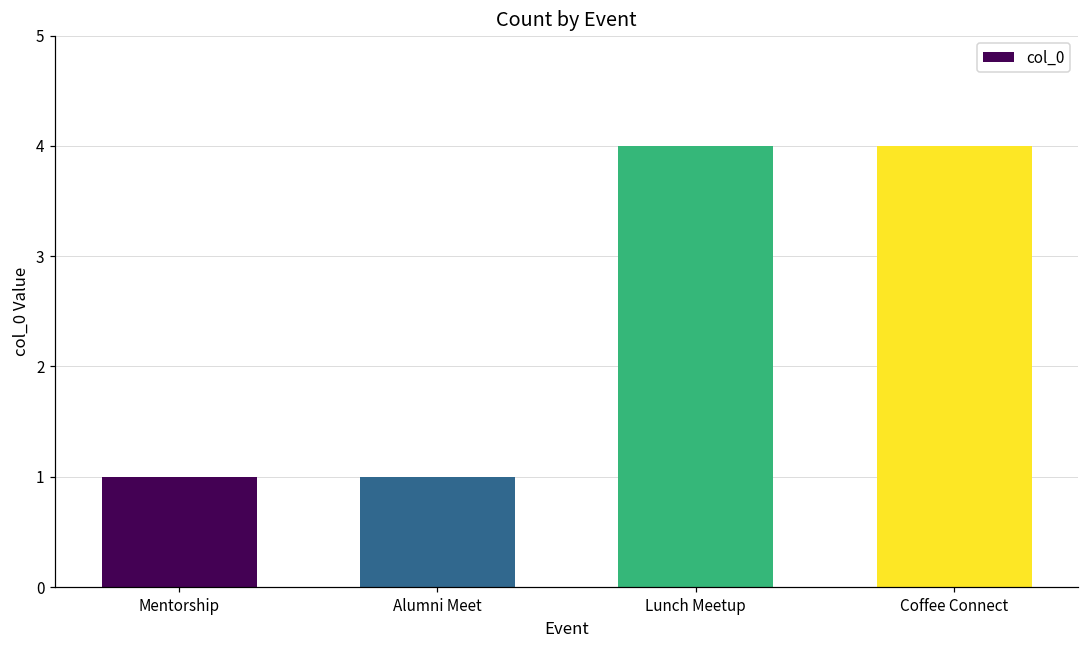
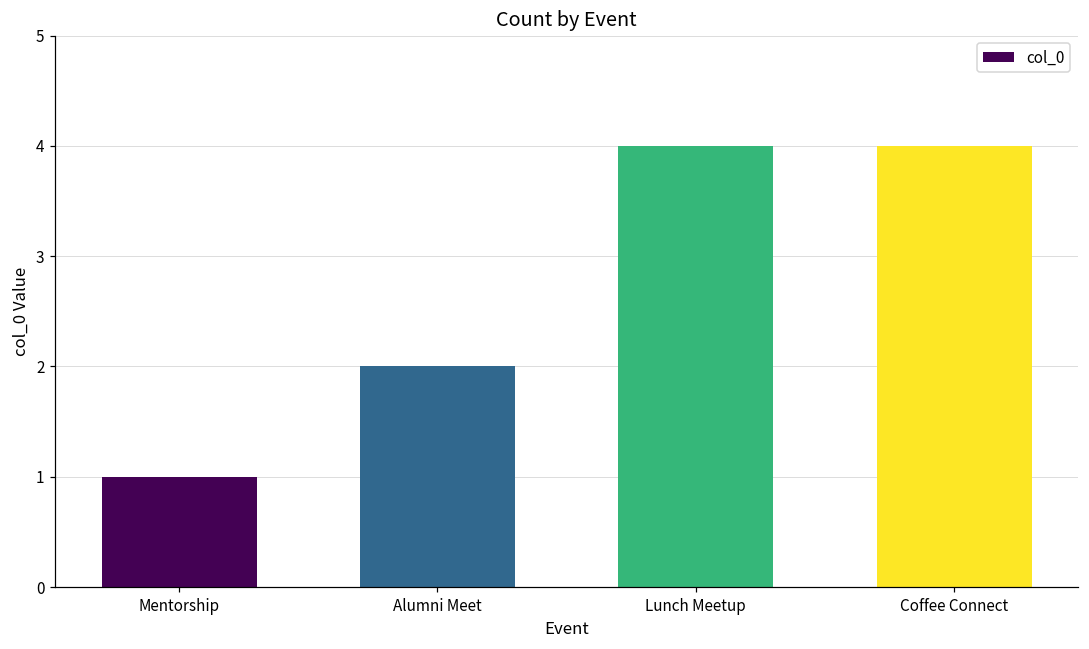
  {
    "Mentorship": 1,
-   "Alumni Meet": 1,
+   "Alumni Meet": 2,
    "Lunch Meetup": 4,
    "Coffee Connect": 4
  }
